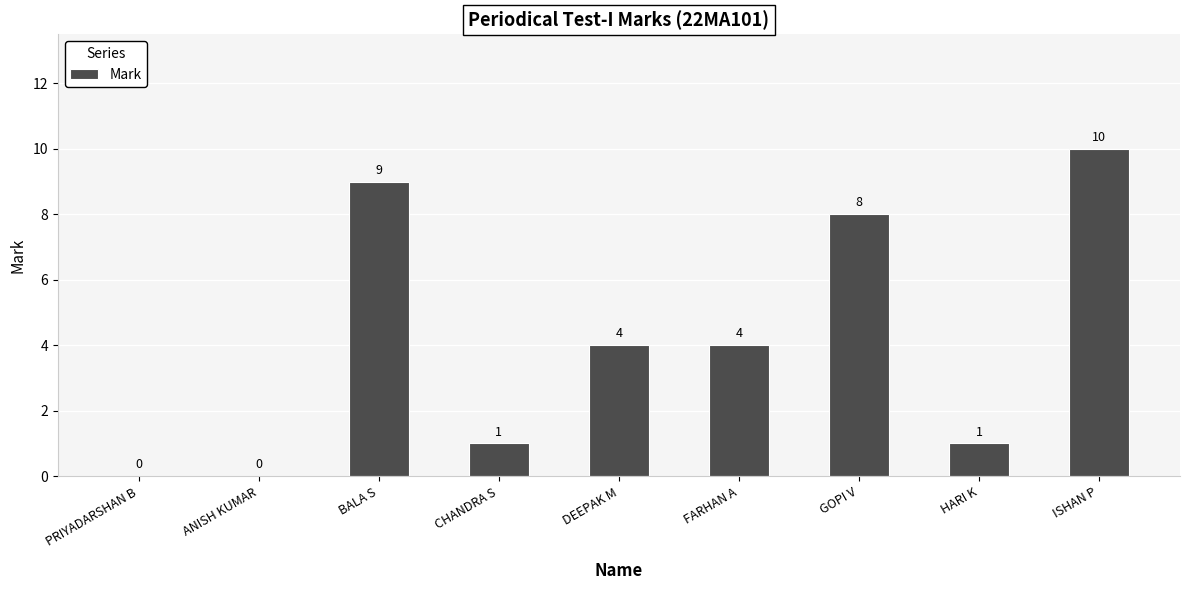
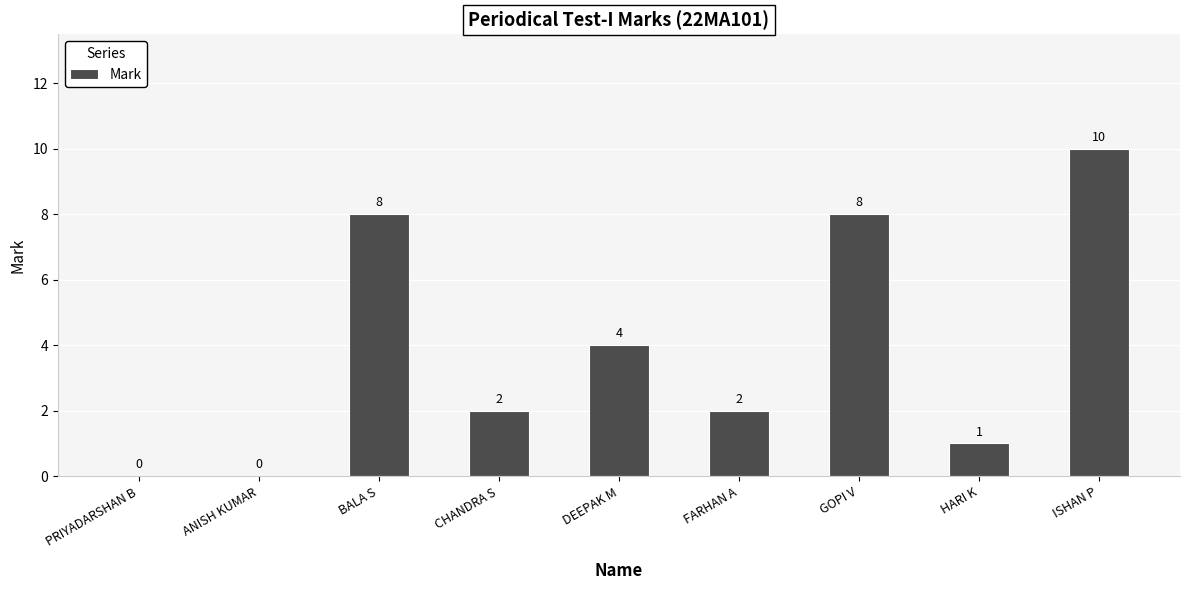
  {
    "PRIYADARSHAN B": 0,
    "ANISH KUMAR": 0,
-   "BALA S": 9,
-   "CHANDRA S": 1,
+   "BALA S": 8,
+   "CHANDRA S": 2,
    "DEEPAK M": 4,
-   "FARHAN A": 4,
+   "FARHAN A": 2,
    "GOPI V": 8,
    "HARI K": 1,
    "ISHAN P": 10
  }
